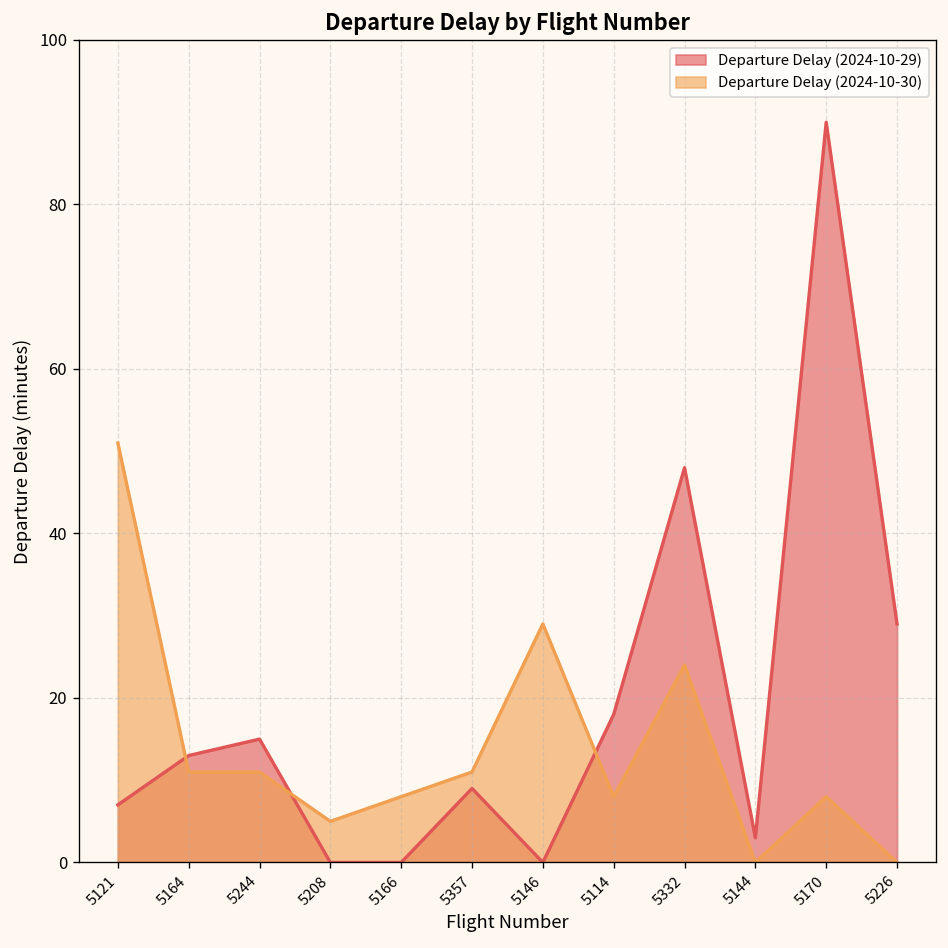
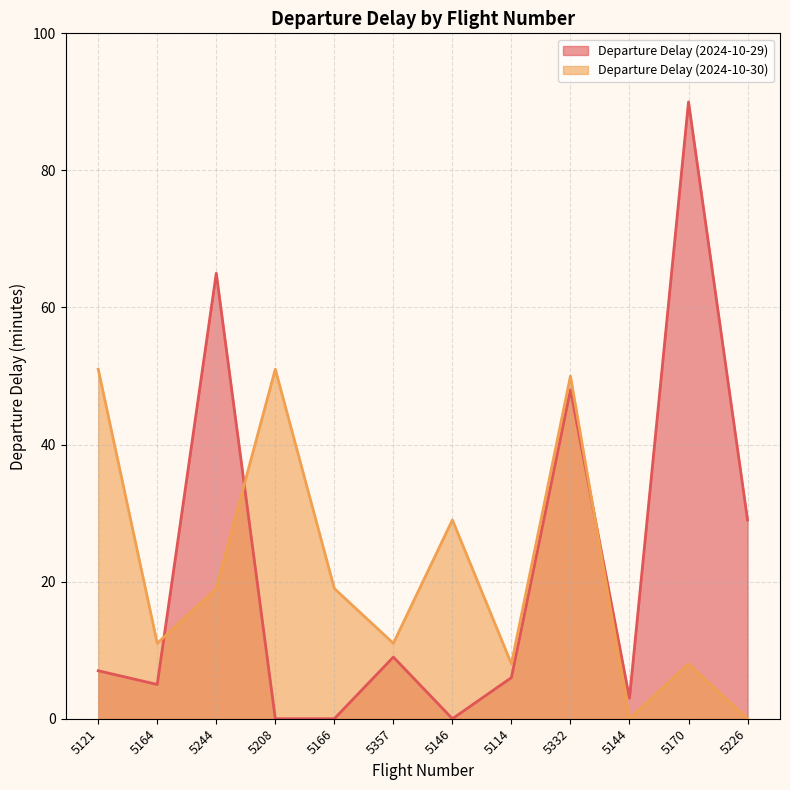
  {
    "Departure Delay (2024-10-29)": {
      "5121": 7,
-     "5164": 13,
-     "5244": 15,
+     "5164": 5,
+     "5244": 65,
      "5208": 0,
      "5166": 0,
      "5357": 9,
      "5146": 0,
-     "5114": 18,
+     "5114": 6,
      "5332": 48,
      "5144": 3,
      "5170": 90,
      "5226": 29
    },
    "Departure Delay (2024-10-30)": {
      "5121": 51,
      "5164": 11,
-     "5244": 11,
-     "5208": 5,
-     "5166": 8,
+     "5244": 19,
+     "5208": 51,
+     "5166": 19,
      "5357": 11,
      "5146": 29,
      "5114": 8,
-     "5332": 24,
+     "5332": 50,
      "5144": 0,
      "5170": 8,
      "5226": 0
    }
  }
